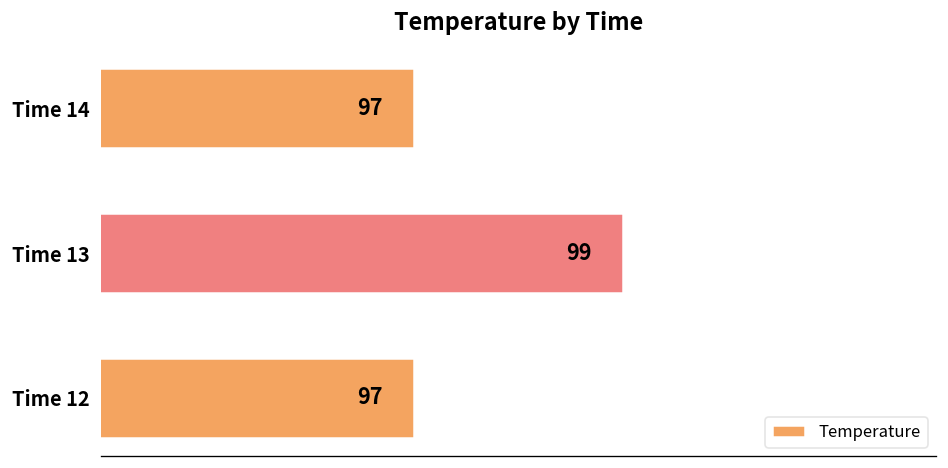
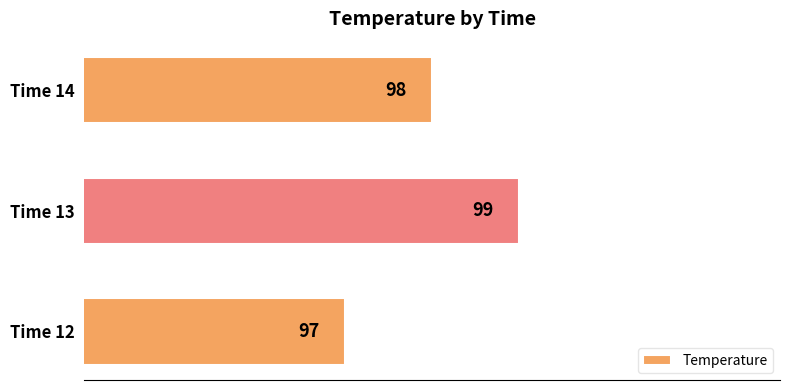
  {
-   "Time 14": 97,
+   "Time 14": 98,
    "Time 13": 99,
    "Time 12": 97
  }
